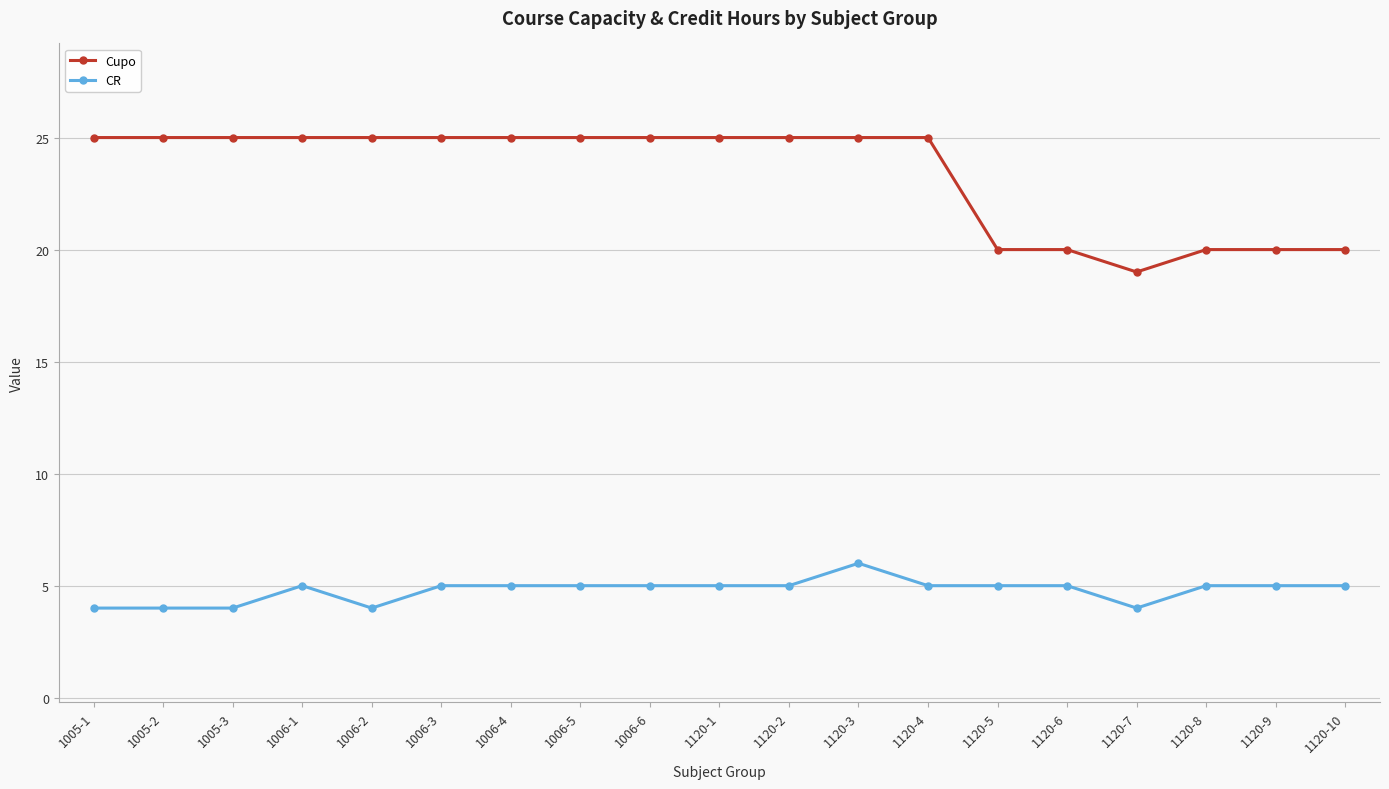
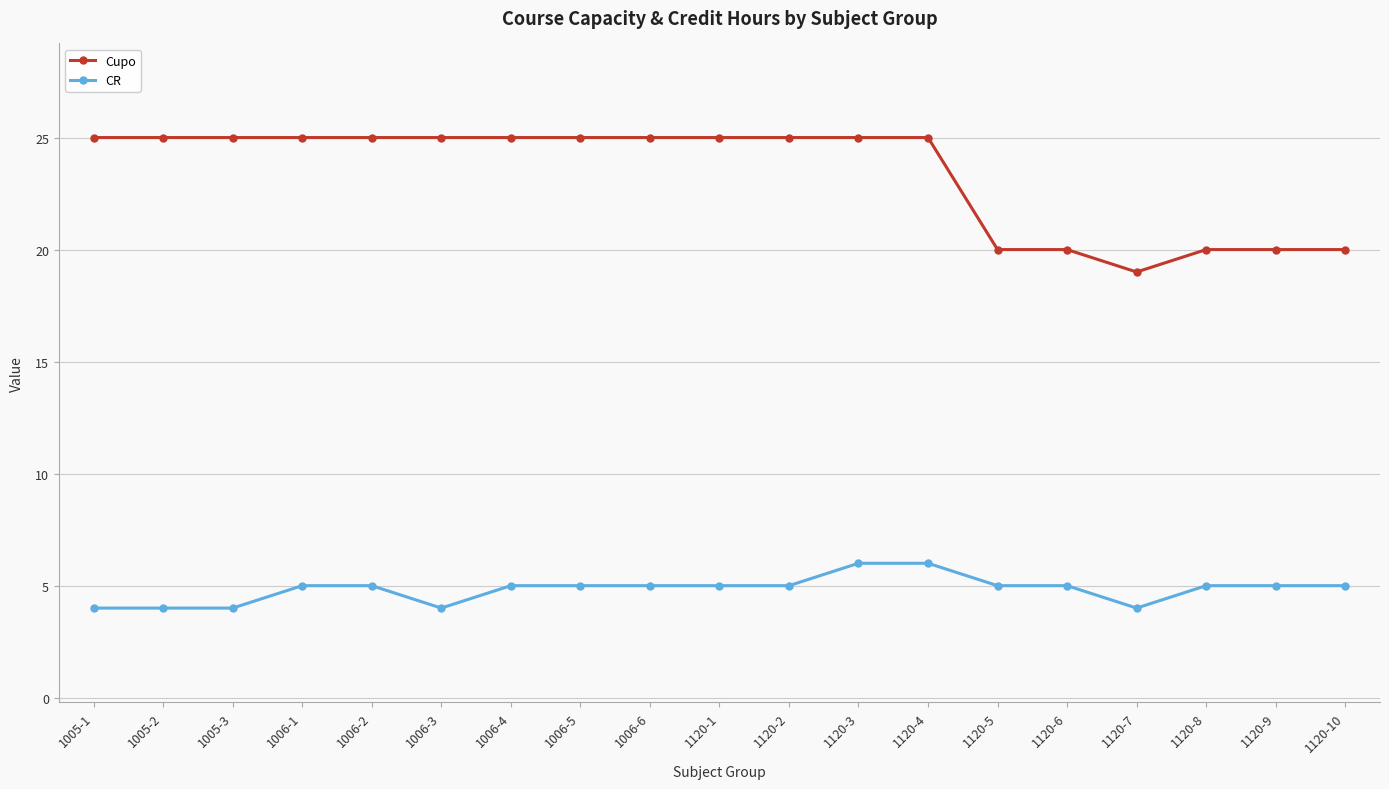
  {
    "Cupo": {
      "1005-1": 25,
      "1005-2": 25,
      "1005-3": 25,
      "1006-1": 25,
      "1006-2": 25,
      "1006-3": 25,
      "1006-4": 25,
      "1006-5": 25,
      "1006-6": 25,
      "1120-1": 25,
      "1120-2": 25,
      "1120-3": 25,
      "1120-4": 25,
      "1120-5": 20,
      "1120-6": 20,
      "1120-7": 19,
      "1120-8": 20,
      "1120-9": 20,
      "1120-10": 20
    },
    "CR": {
      "1005-1": 4,
      "1005-2": 4,
      "1005-3": 4,
      "1006-1": 5,
-     "1006-2": 4,
-     "1006-3": 5,
+     "1006-2": 5,
+     "1006-3": 4,
      "1006-4": 5,
      "1006-5": 5,
      "1006-6": 5,
      "1120-1": 5,
      "1120-2": 5,
      "1120-3": 6,
-     "1120-4": 5,
+     "1120-4": 6,
      "1120-5": 5,
      "1120-6": 5,
      "1120-7": 4,
      "1120-8": 5,
      "1120-9": 5,
      "1120-10": 5
    }
  }
